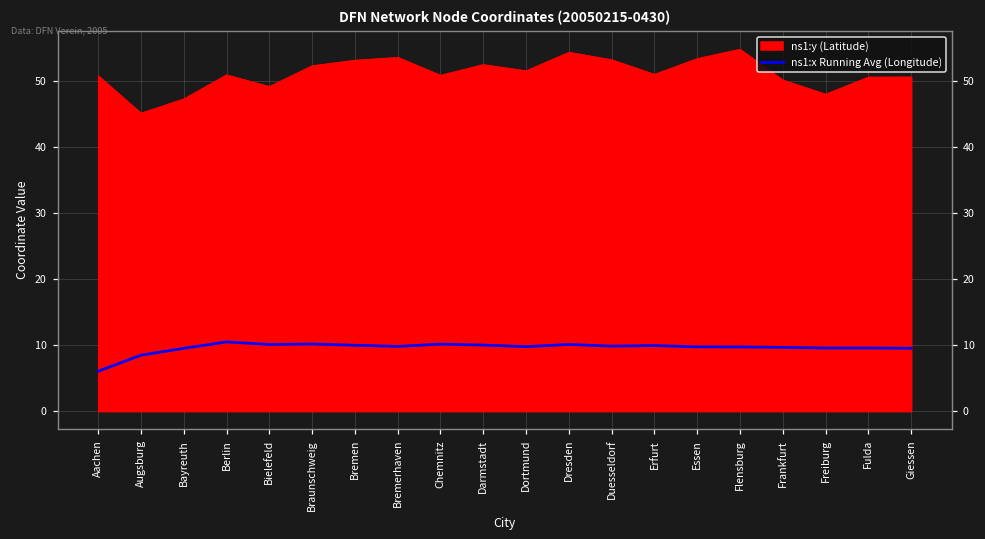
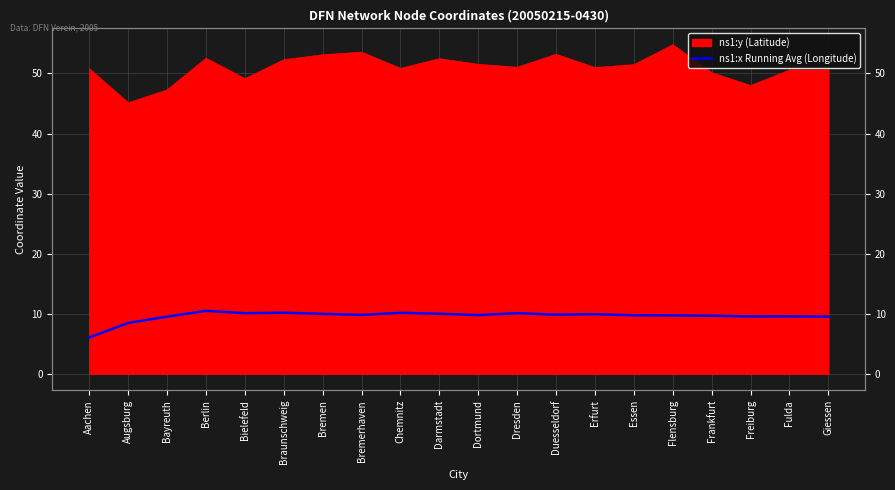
  {
    "ns1:y (Latitude)": {
      "Aachen": 51,
      "Augsburg": 45,
      "Bayreuth": 47,
-     "Berlin": 51,
+     "Berlin": 53,
      "Bielefeld": 49,
      "Braunschweig": 52,
      "Bremen": 53,
      "Bremerhaven": 54,
      "Chemnitz": 51,
      "Darmstadt": 52,
      "Dortmund": 52,
-     "Dresden": 54,
+     "Dresden": 51,
      "Duesseldorf": 53,
      "Erfurt": 51,
-     "Essen": 53,
+     "Essen": 51,
      "Flensburg": 55,
      "Frankfurt": 50,
      "Freiburg": 48,
      "Fulda": 51,
      "Giessen": 51
    },
    "ns1:x Running Avg (Longitude)": {
      "Aachen": 6,
      "Augsburg": 8,
      "Bayreuth": 10,
      "Berlin": 10,
      "Bielefeld": 10,
      "Braunschweig": 10,
      "Bremen": 10,
      "Bremerhaven": 10,
      "Chemnitz": 10,
      "Darmstadt": 10,
      "Dortmund": 10,
      "Dresden": 10,
      "Duesseldorf": 10,
      "Erfurt": 10,
      "Essen": 10,
      "Flensburg": 10,
      "Frankfurt": 10,
      "Freiburg": 10,
      "Fulda": 10,
      "Giessen": 10
    }
  }
